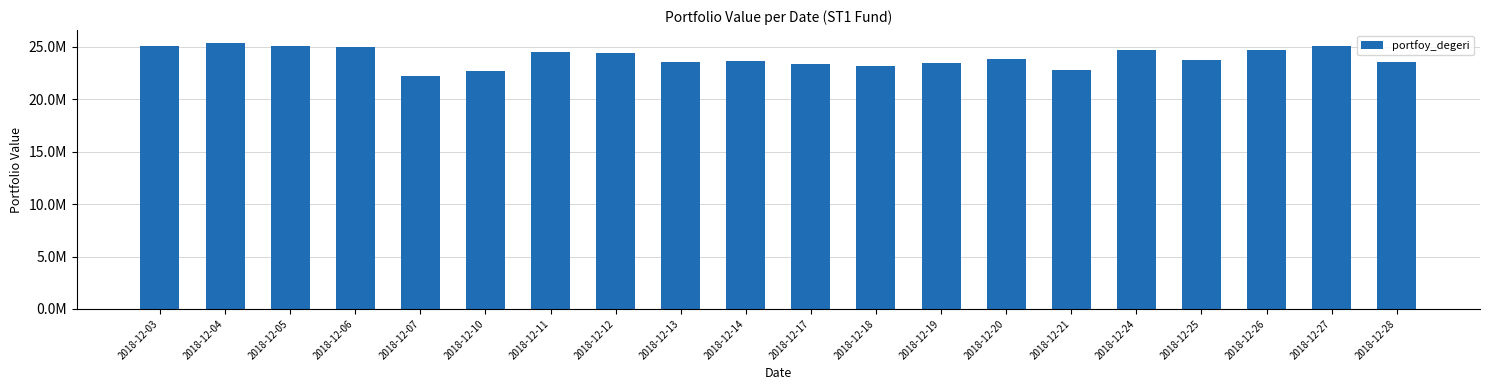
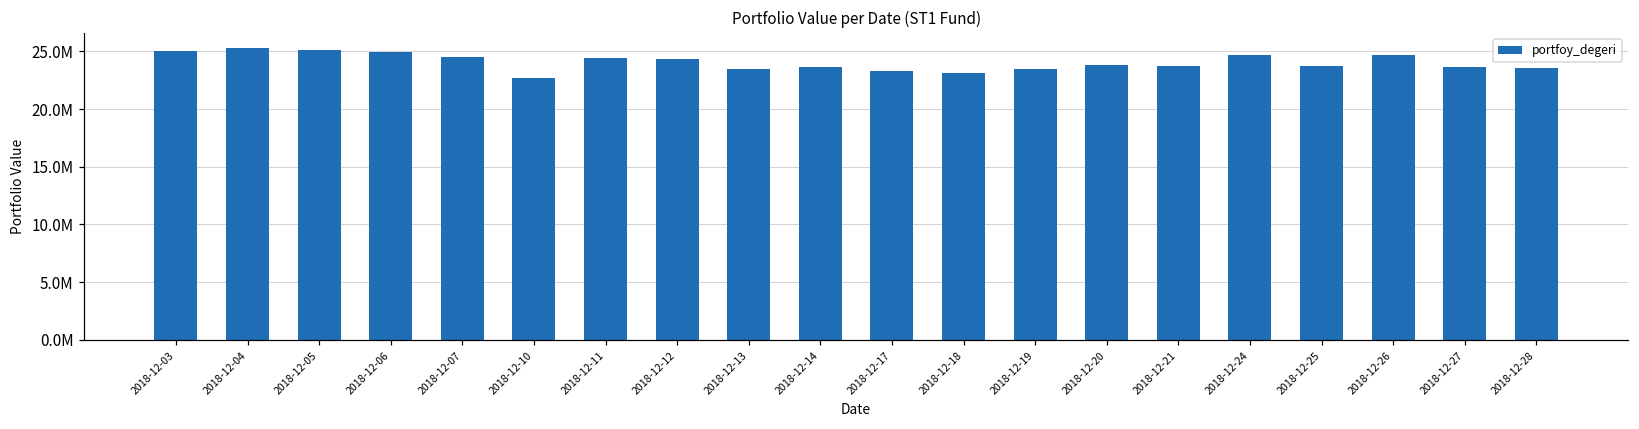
  {
    "2018-12-03": 25100000,
    "2018-12-04": 25300000,
    "2018-12-05": 25100000,
    "2018-12-06": 24900000,
-   "2018-12-07": 22200000,
+   "2018-12-07": 24500000,
    "2018-12-10": 22700000,
    "2018-12-11": 24500000,
    "2018-12-12": 24400000,
    "2018-12-13": 23500000,
    "2018-12-14": 23600000,
    "2018-12-17": 23300000,
    "2018-12-18": 23100000,
    "2018-12-19": 23400000,
    "2018-12-20": 23900000,
-   "2018-12-21": 22800000,
+   "2018-12-21": 23700000,
    "2018-12-24": 24700000,
    "2018-12-25": 23800000,
    "2018-12-26": 24700000,
-   "2018-12-27": 25100000,
+   "2018-12-27": 23600000,
    "2018-12-28": 23500000
  }
